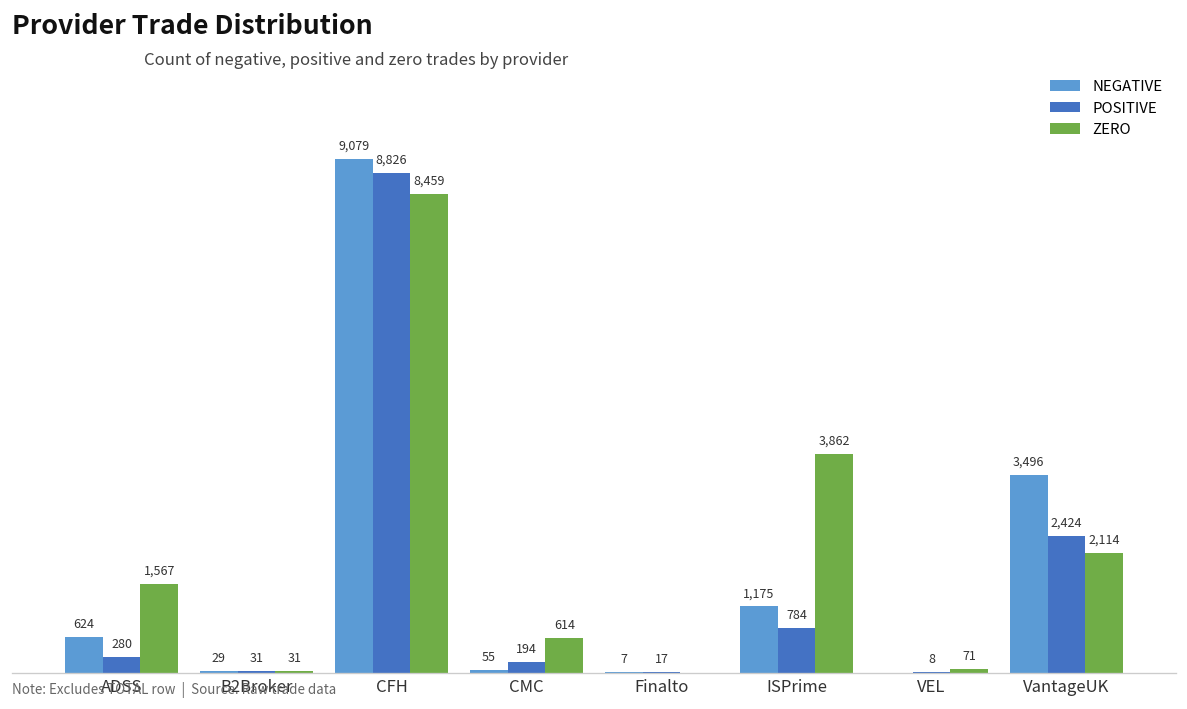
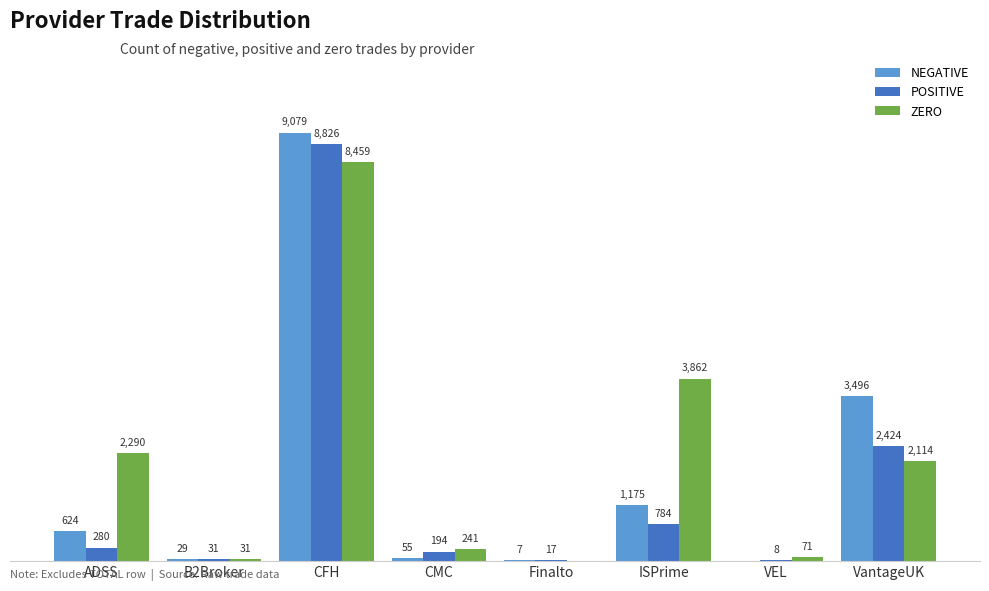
  {
    "ZERO": {
-     "ADSS": "1,567",
+     "ADSS": "2,290",
      "B2Broker": "31",
      "CFH": "8,459",
-     "CMC": "614",
+     "CMC": "241",
      "ISPrime": "3,862",
      "VEL": "71",
      "VantageUK": "2,114"
    }
  }
